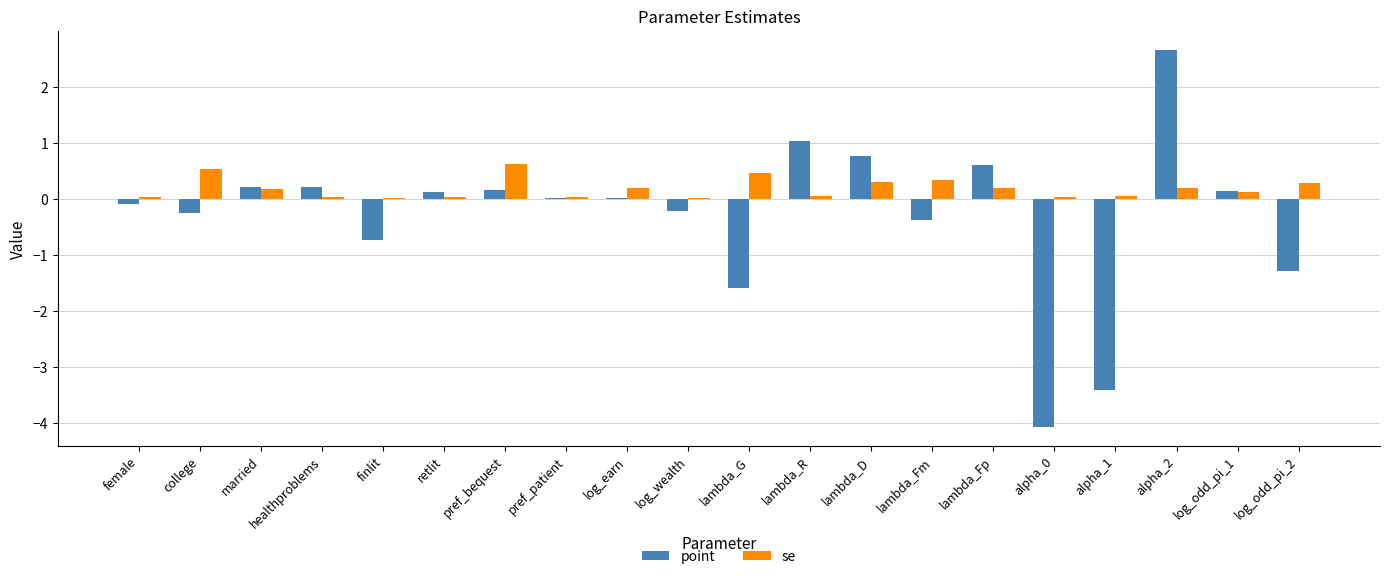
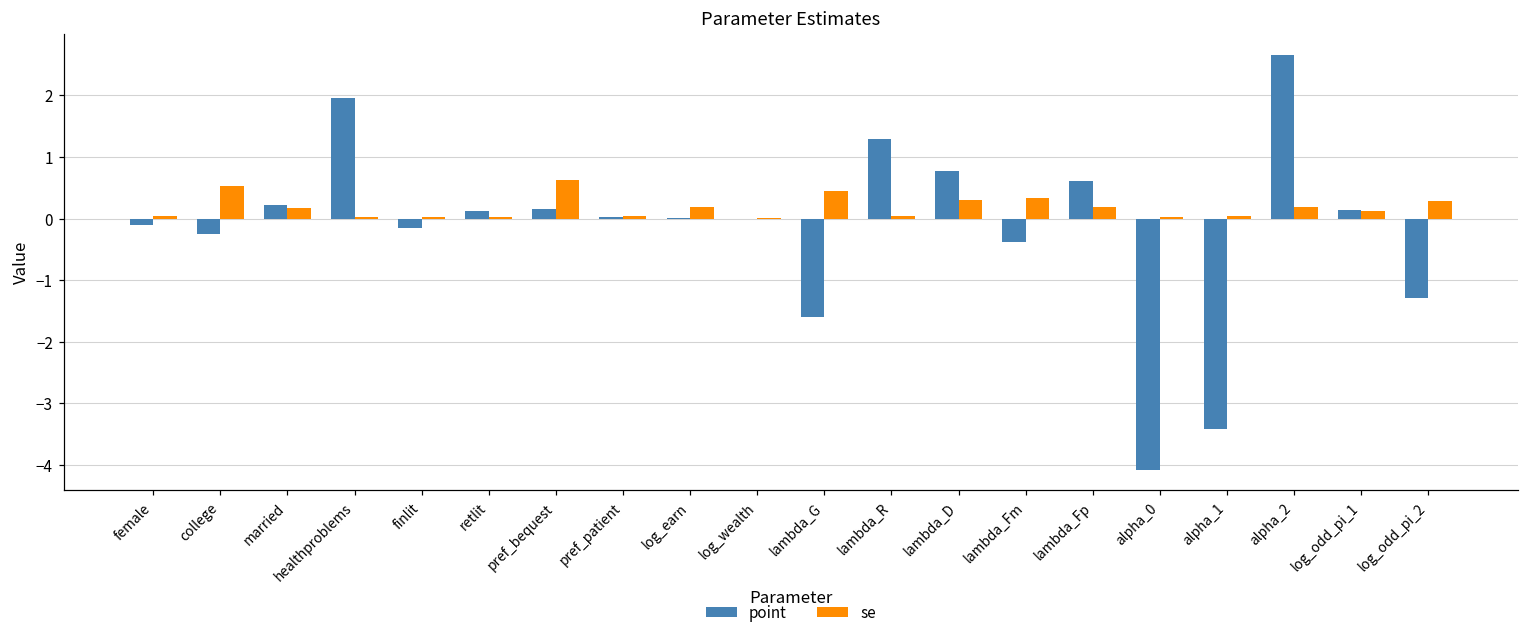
  {
    "point": {
      "female": -0.1,
      "college": -0.2,
      "married": 0.2,
-     "healthproblems": 0.2,
-     "finlit": -0.7,
+     "healthproblems": 2.0,
+     "finlit": -0.2,
      "retlit": 0.1,
      "pref_bequest": 0.2,
-     "log_wealth": -0.2,
+     "log_wealth": 0.0,
      "lambda_G": -1.6,
-     "lambda_R": 1.0,
+     "lambda_R": 1.3,
      "lambda_D": 0.8,
      "lambda_Fm": -0.4,
      "lambda_Fp": 0.6,
      "alpha_0": -4.1,
      "alpha_1": -3.4,
      "alpha_2": 2.7,
      "log_odd_pi_1": 0.1,
      "log_odd_pi_2": -1.3
    },
    "se": {
      "college": 0.5,
      "married": 0.2,
      "pref_bequest": 0.6,
      "log_earn": 0.2,
      "lambda_G": 0.5,
      "lambda_D": 0.3,
      "lambda_Fm": 0.3,
      "lambda_Fp": 0.2,
      "alpha_2": 0.2,
      "log_odd_pi_1": 0.1,
      "log_odd_pi_2": 0.3
    }
  }
